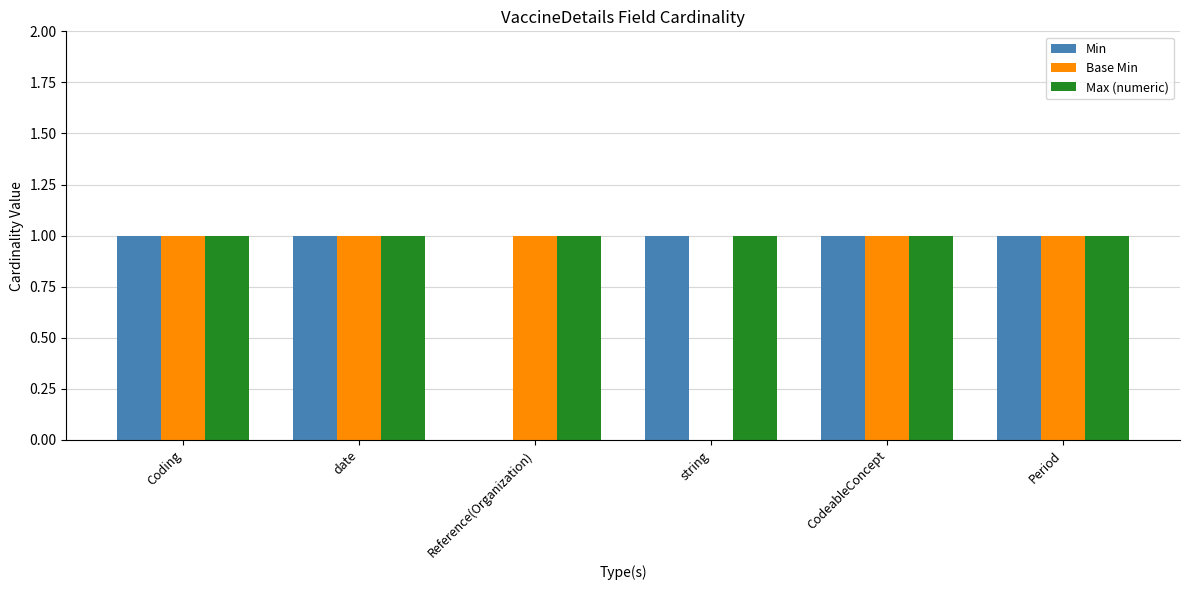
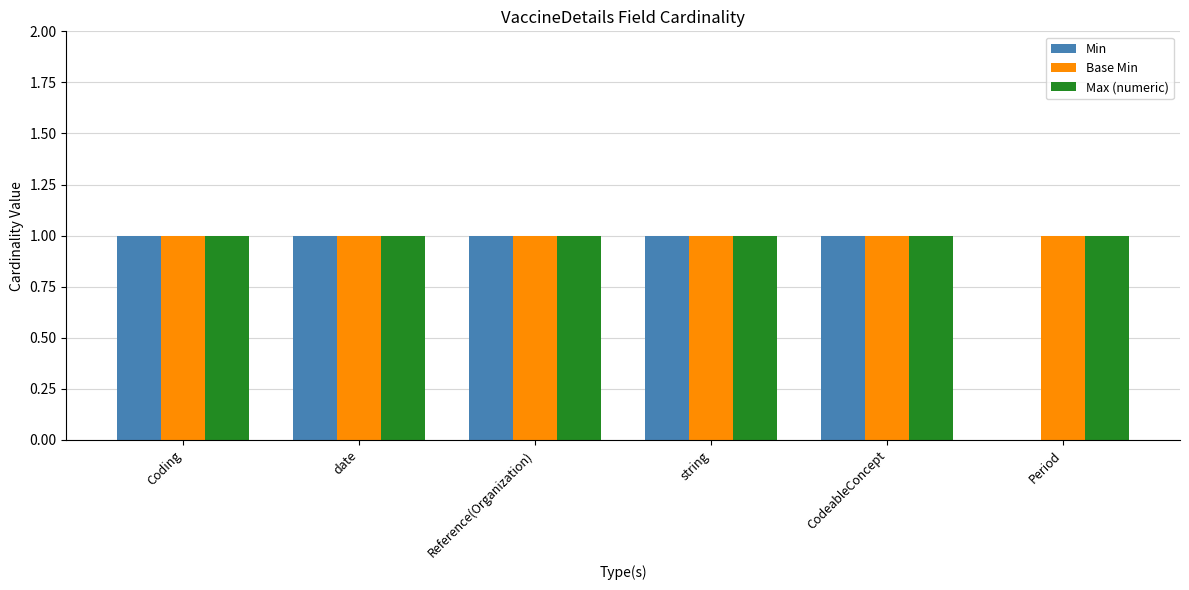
  {
    "Min": {
      "Coding": 1,
      "date": 1,
-     "Reference(Organization)": 0,
+     "Reference(Organization)": 1,
      "string": 1,
      "CodeableConcept": 1,
-     "Period": 1
+     "Period": 0
    },
    "Base Min": {
      "Coding": 1,
      "date": 1,
      "Reference(Organization)": 1,
-     "string": 0,
+     "string": 1,
      "CodeableConcept": 1,
      "Period": 1
    },
    "Max (numeric)": {
      "Coding": 1,
      "date": 1,
      "Reference(Organization)": 1,
      "string": 1,
      "CodeableConcept": 1,
      "Period": 1
    }
  }
